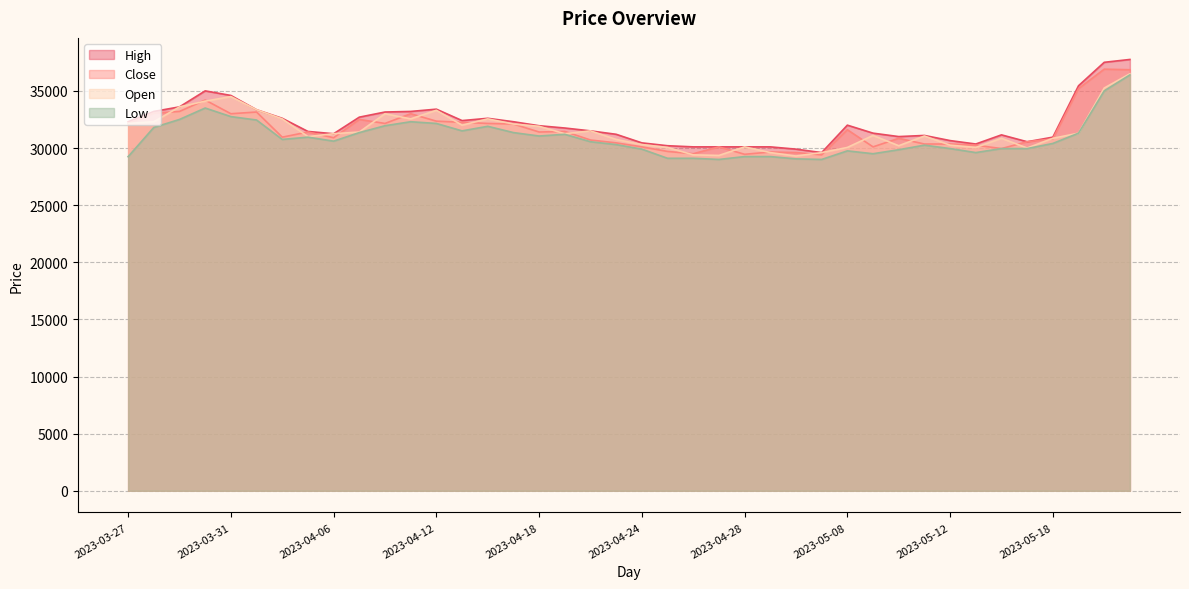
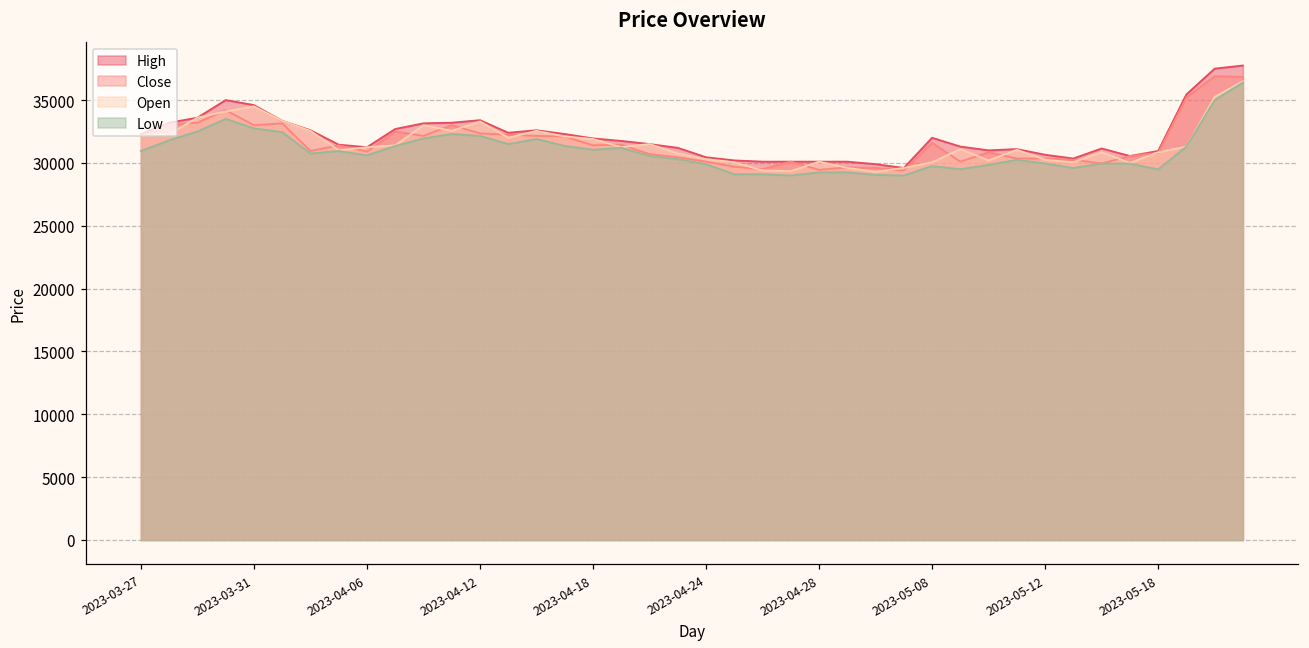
  {
    "Low": {
-     "2023-03-27": 29200,
+     "2023-03-27": 31000,
      "2023-03-31": 32800,
      "2023-04-06": 30600,
      "2023-04-18": 31100,
      "2023-05-08": 29800,
      "2023-05-12": 30000,
-     "2023-05-18": 30400
+     "2023-05-18": 29500
    }
  }
